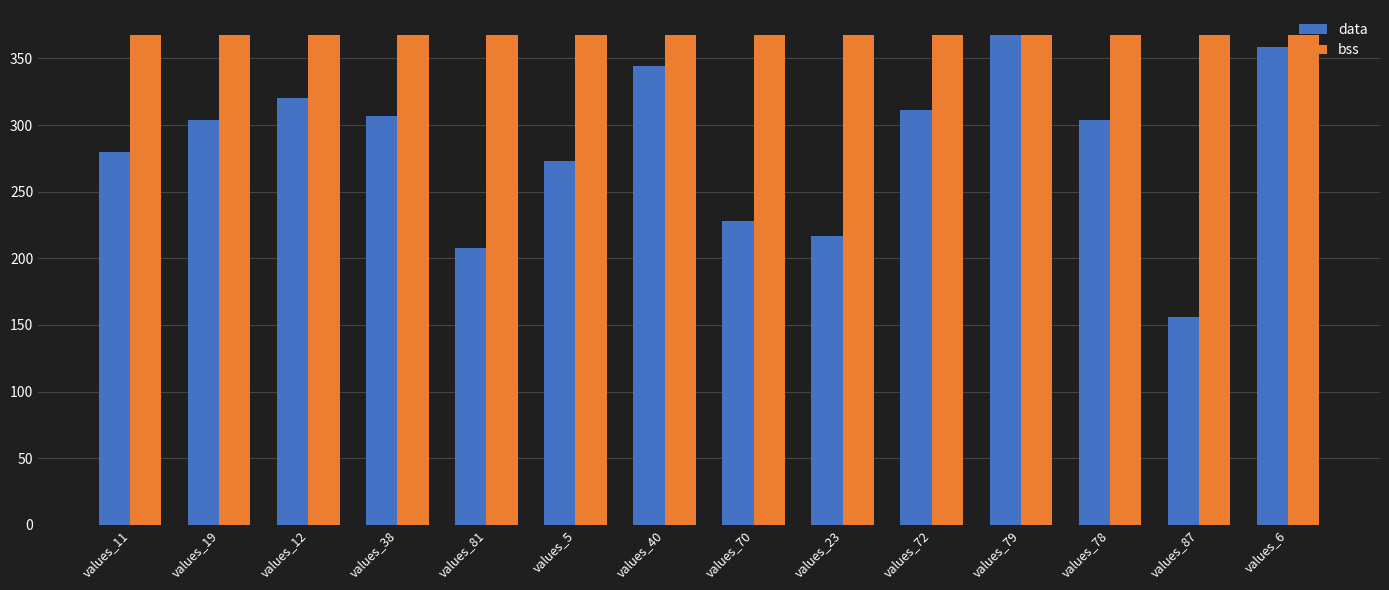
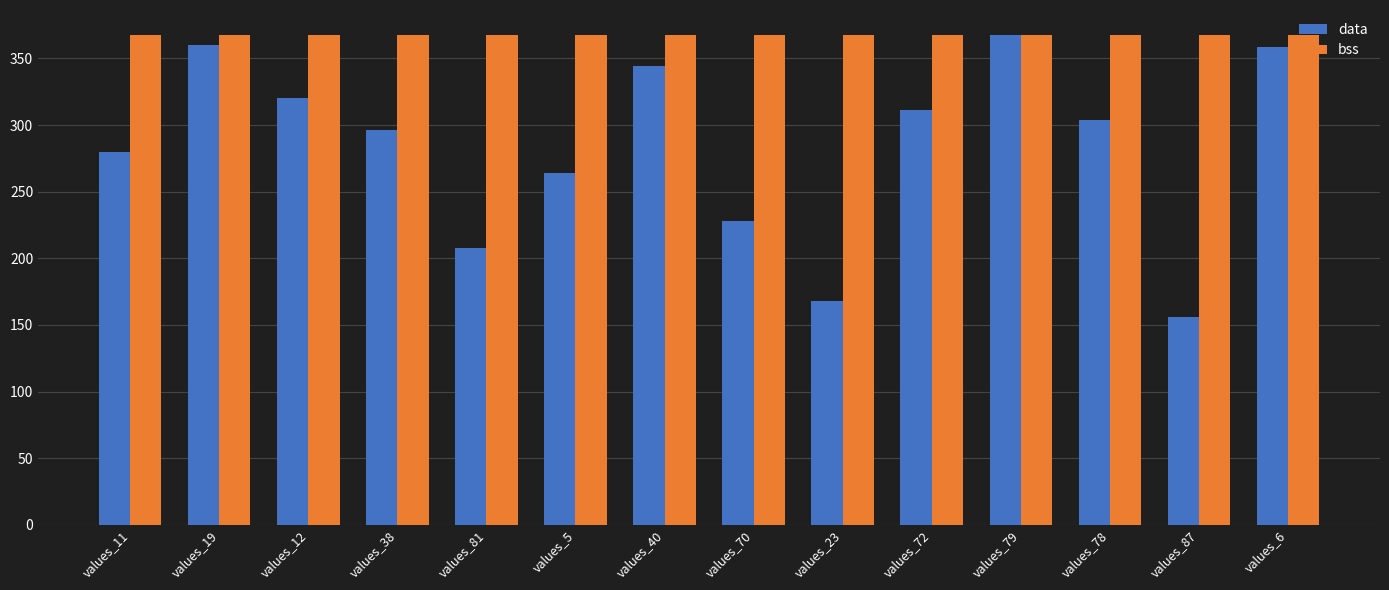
  {
    "data": {
      "values_11": 280,
-     "values_19": 304,
+     "values_19": 360,
      "values_12": 320,
-     "values_38": 307,
+     "values_38": 296,
      "values_81": 208,
-     "values_5": 273,
+     "values_5": 264,
      "values_40": 344,
      "values_70": 228,
-     "values_23": 217,
+     "values_23": 168,
      "values_72": 311,
      "values_79": 368,
      "values_78": 304,
      "values_87": 156,
      "values_6": 359
    },
    "bss": {
      "values_11": 368,
      "values_19": 368,
      "values_12": 368,
      "values_38": 368,
      "values_81": 368,
      "values_5": 368,
      "values_40": 368,
      "values_70": 368,
      "values_23": 368,
      "values_72": 368,
      "values_79": 368,
      "values_78": 368,
      "values_87": 368,
      "values_6": 368
    }
  }
